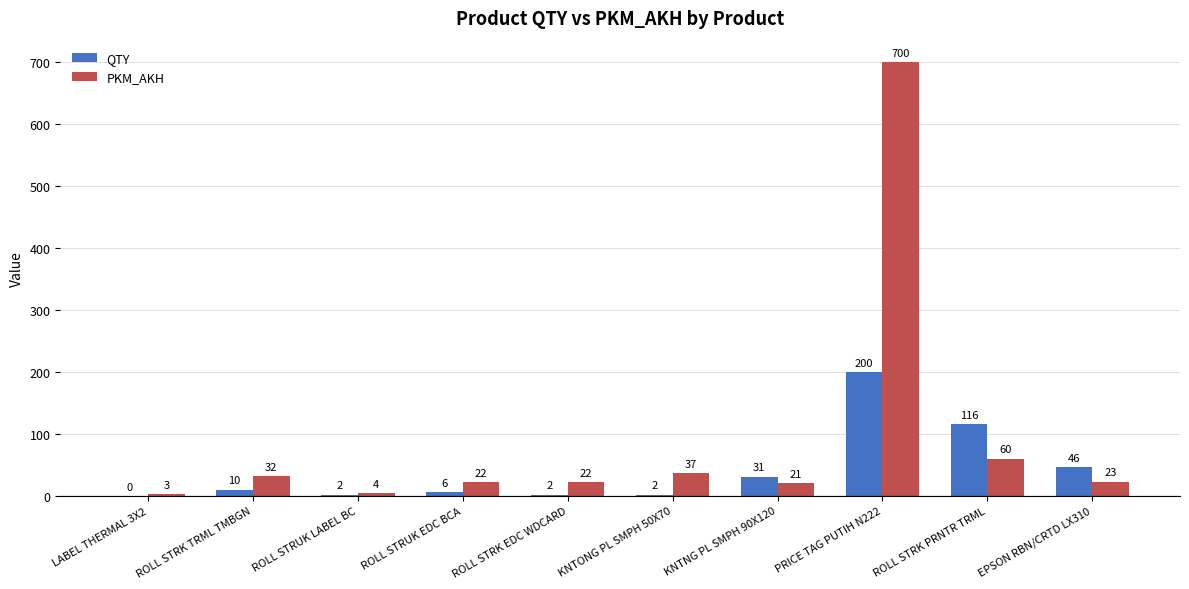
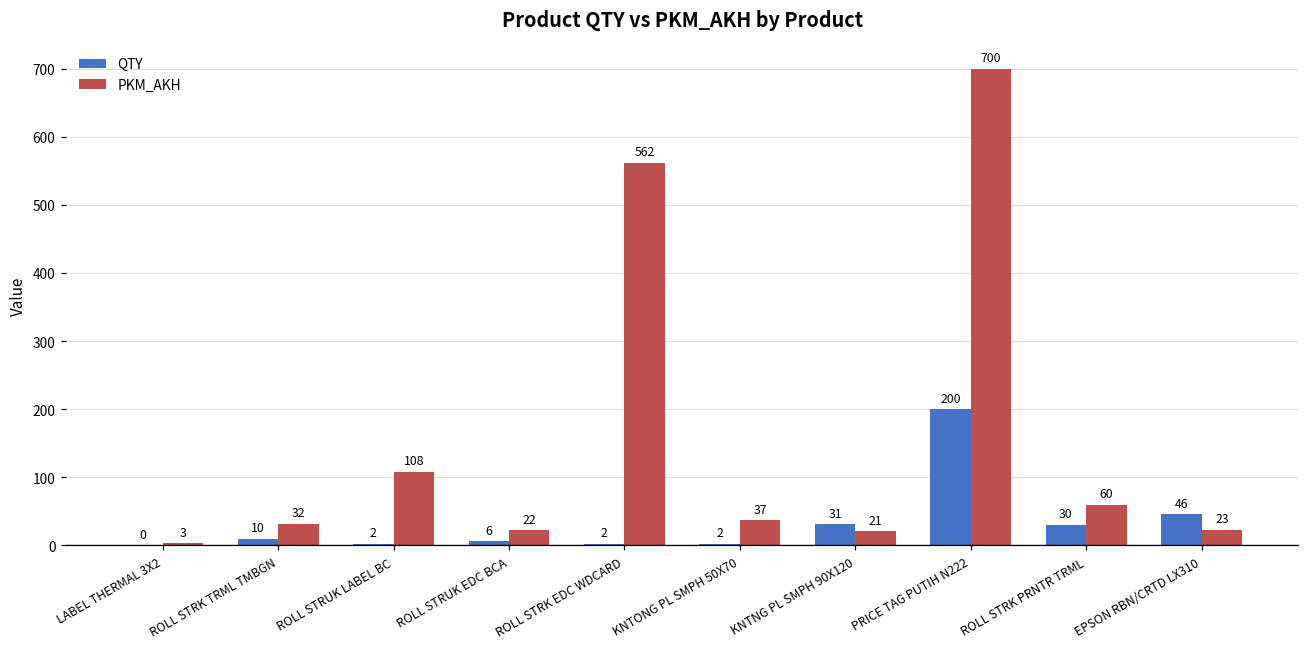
  {
    "QTY": {
      "LABEL THERMAL 3X2": 0,
      "ROLL STRK TRML TMBGN": 10,
      "ROLL STRUK LABEL BC": 2,
      "ROLL STRUK EDC BCA": 6,
      "ROLL STRK EDC WDCARD": 2,
      "KNTONG PL SMPH 50X70": 2,
      "KNTNG PL SMPH 90X120": 31,
      "PRICE TAG PUTIH N222": 200,
-     "ROLL STRK PRNTR TRML": 116,
+     "ROLL STRK PRNTR TRML": 30,
      "EPSON RBN/CRTD LX310": 46
    },
    "PKM_AKH": {
      "LABEL THERMAL 3X2": 3,
      "ROLL STRK TRML TMBGN": 32,
-     "ROLL STRUK LABEL BC": 4,
+     "ROLL STRUK LABEL BC": 108,
      "ROLL STRUK EDC BCA": 22,
-     "ROLL STRK EDC WDCARD": 22,
+     "ROLL STRK EDC WDCARD": 562,
      "KNTONG PL SMPH 50X70": 37,
      "KNTNG PL SMPH 90X120": 21,
      "PRICE TAG PUTIH N222": 700,
      "ROLL STRK PRNTR TRML": 60,
      "EPSON RBN/CRTD LX310": 23
    }
  }
